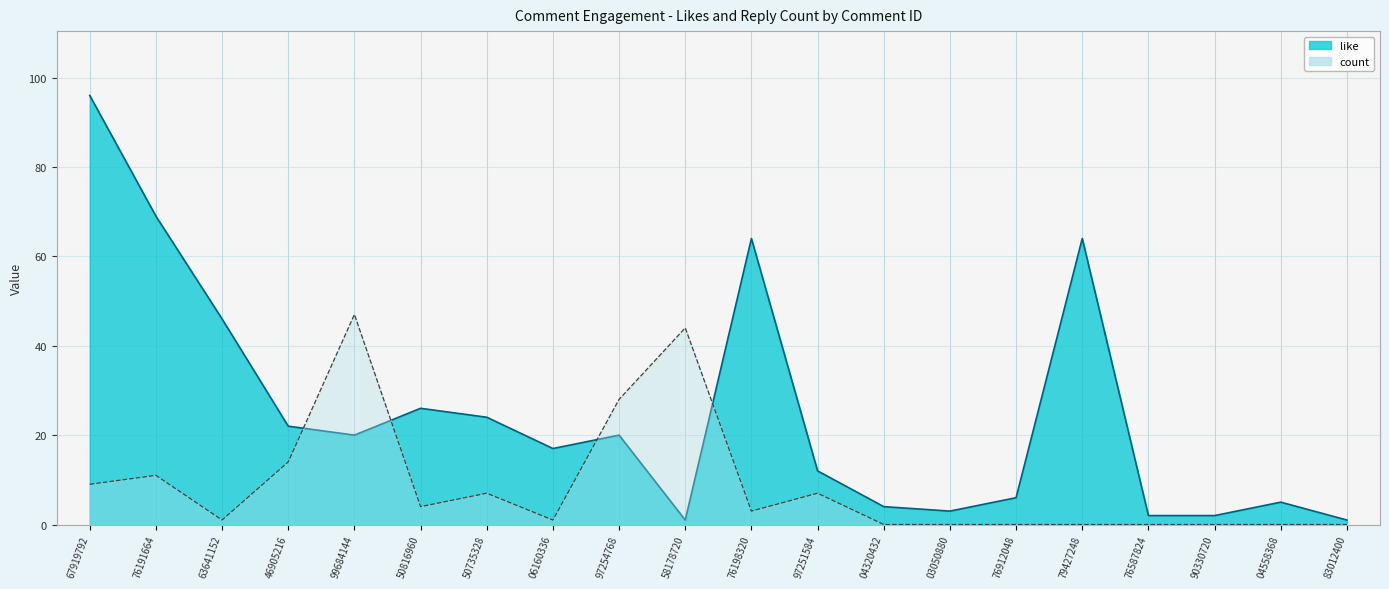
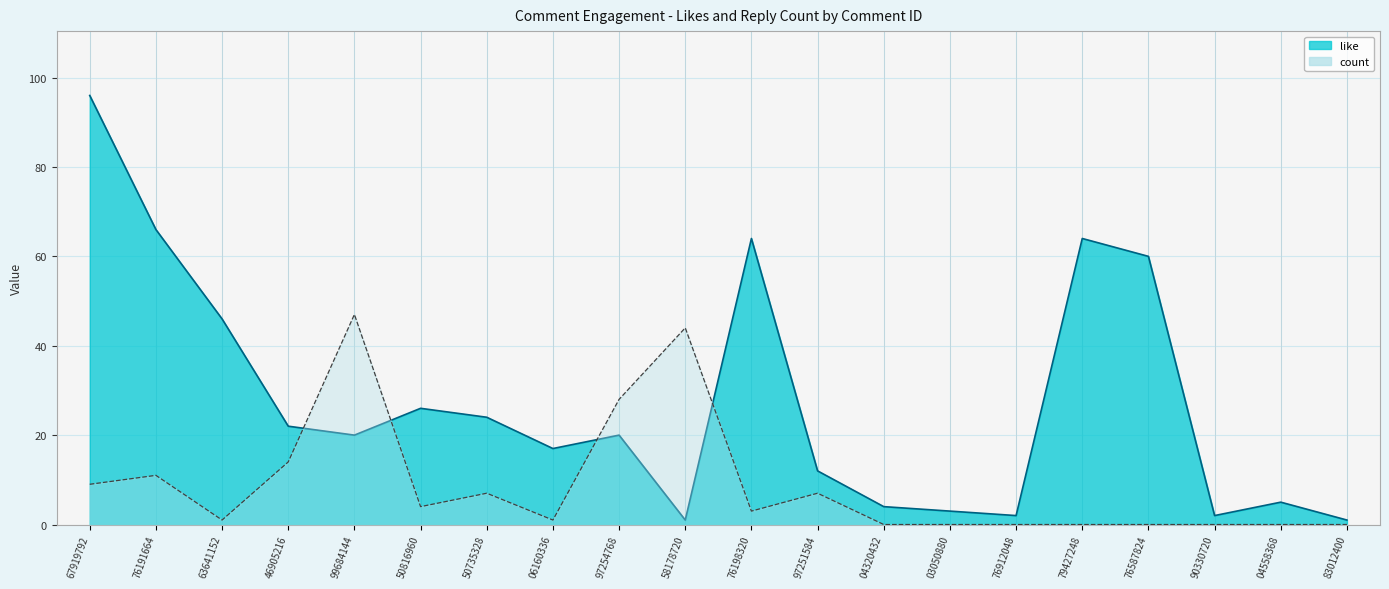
  {
    "like": {
      "67919792": 96,
-     "76191664": 69,
+     "76191664": 66,
      "63641152": 46,
      "46905216": 22,
      "99684144": 20,
      "50816960": 26,
      "50735328": 24,
      "06160336": 17,
      "97254768": 20,
      "58178720": 1,
      "76198320": 64,
      "97251584": 12,
      "04320432": 4,
      "03050880": 3,
-     "76912048": 6,
+     "76912048": 2,
      "79427248": 64,
-     "76587824": 2,
+     "76587824": 60,
      "90330720": 2,
      "04558368": 5,
      "83012400": 1
    },
    "count": {
      "67919792": 9,
      "76191664": 11,
      "63641152": 1,
      "46905216": 14,
      "99684144": 47,
      "50816960": 4,
      "50735328": 7,
      "06160336": 1,
      "97254768": 28,
      "58178720": 44,
      "76198320": 3,
      "97251584": 7,
      "04320432": 0,
      "03050880": 0,
      "76912048": 0,
      "79427248": 0,
      "76587824": 0,
      "90330720": 0,
      "04558368": 0,
      "83012400": 0
    }
  }
